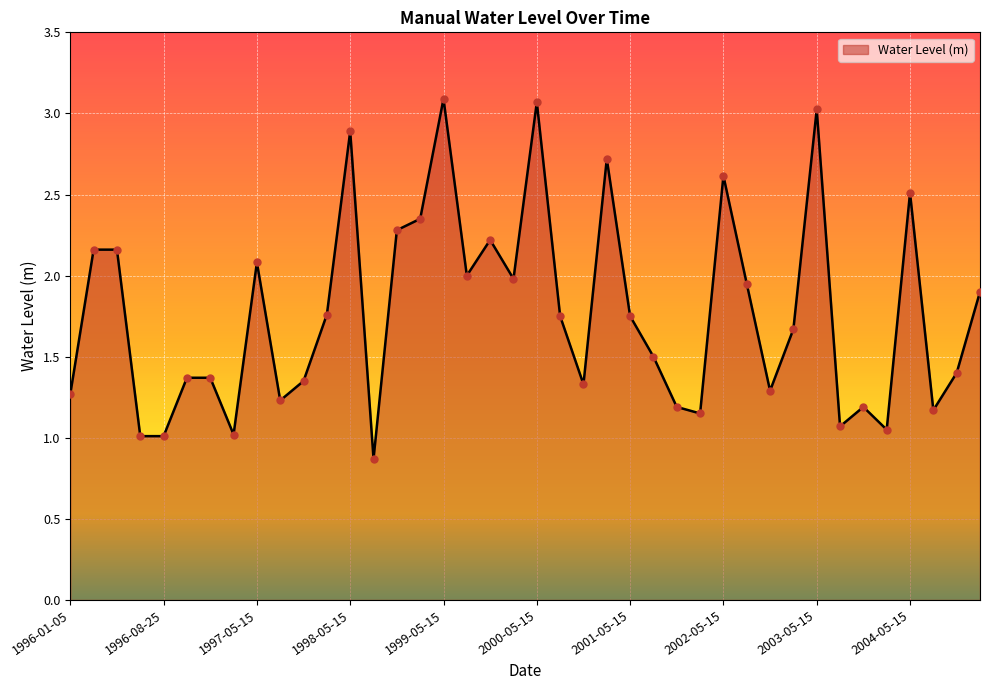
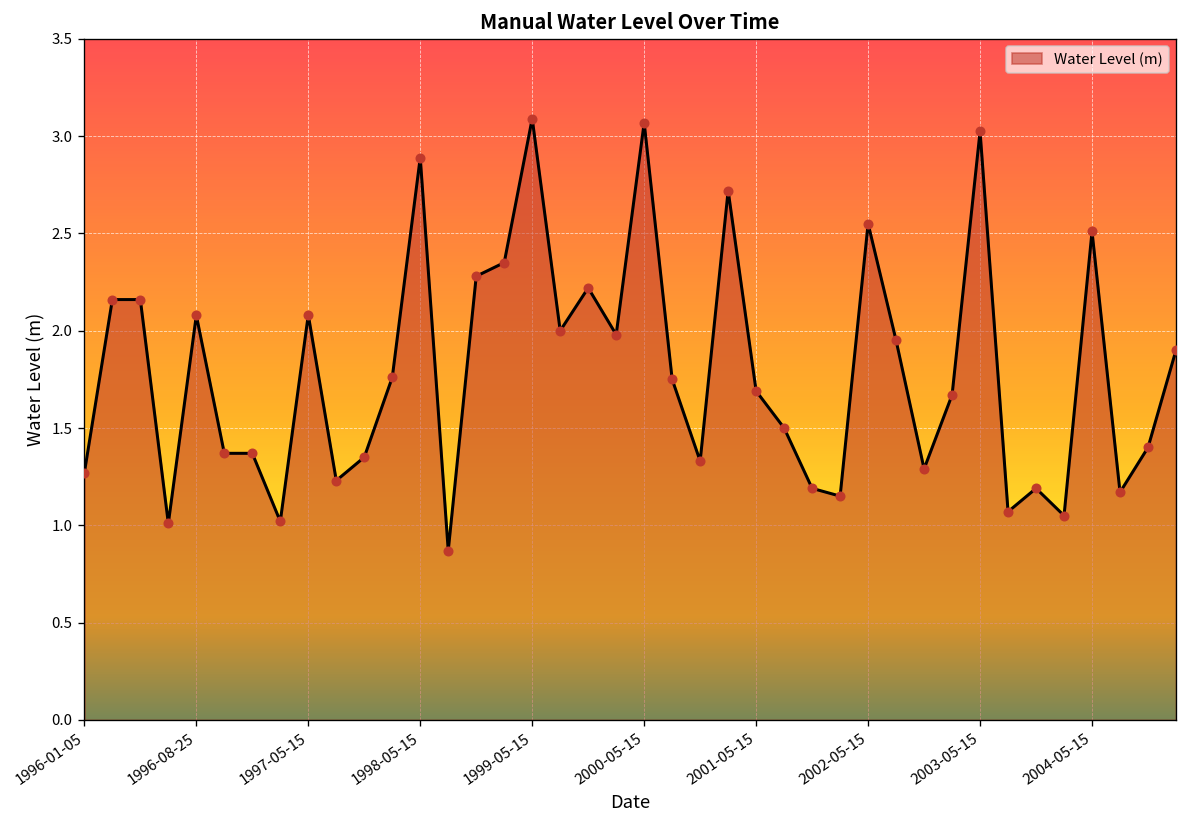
  {
    "1996-01-05": 1.27,
-   "1996-08-25": 1.01,
+   "1996-08-25": 2.08,
    "1997-05-15": 2.08,
    "1998-05-15": 2.89,
    "1999-05-15": 3.09,
    "2000-05-15": 3.07,
-   "2001-05-15": 1.75,
-   "2002-05-15": 2.62,
+   "2001-05-15": 1.69,
+   "2002-05-15": 2.55,
    "2003-05-15": 3.02,
    "2004-05-15": 2.51
  }
